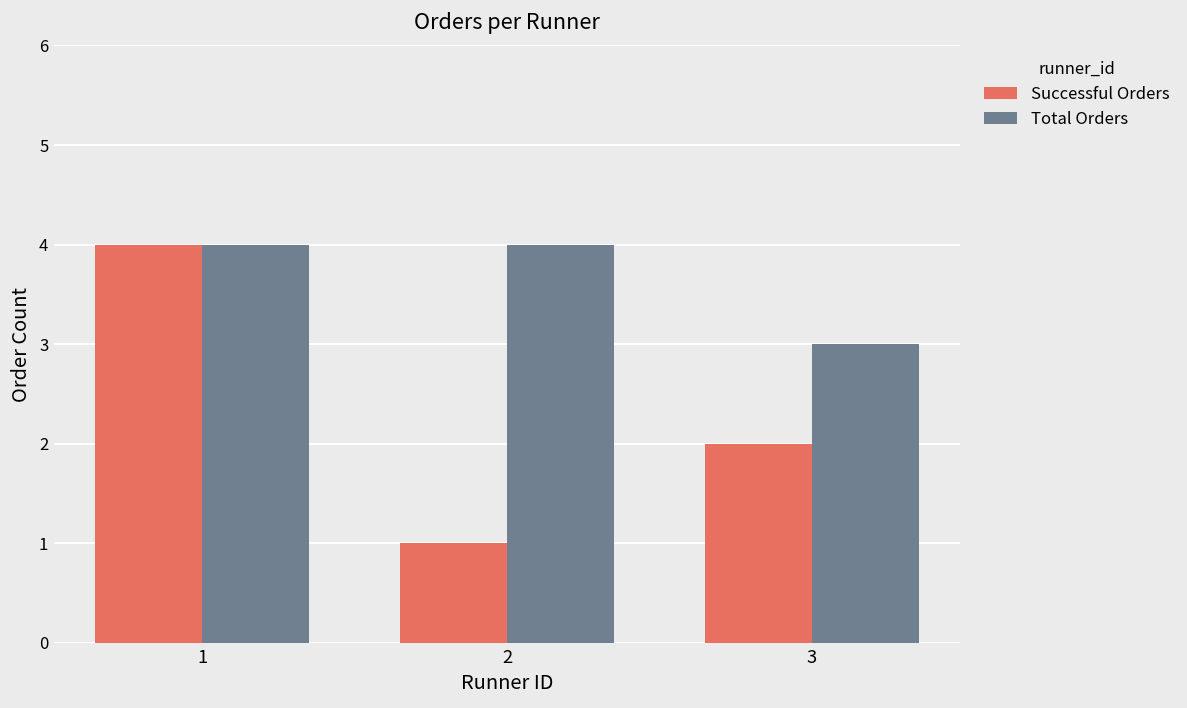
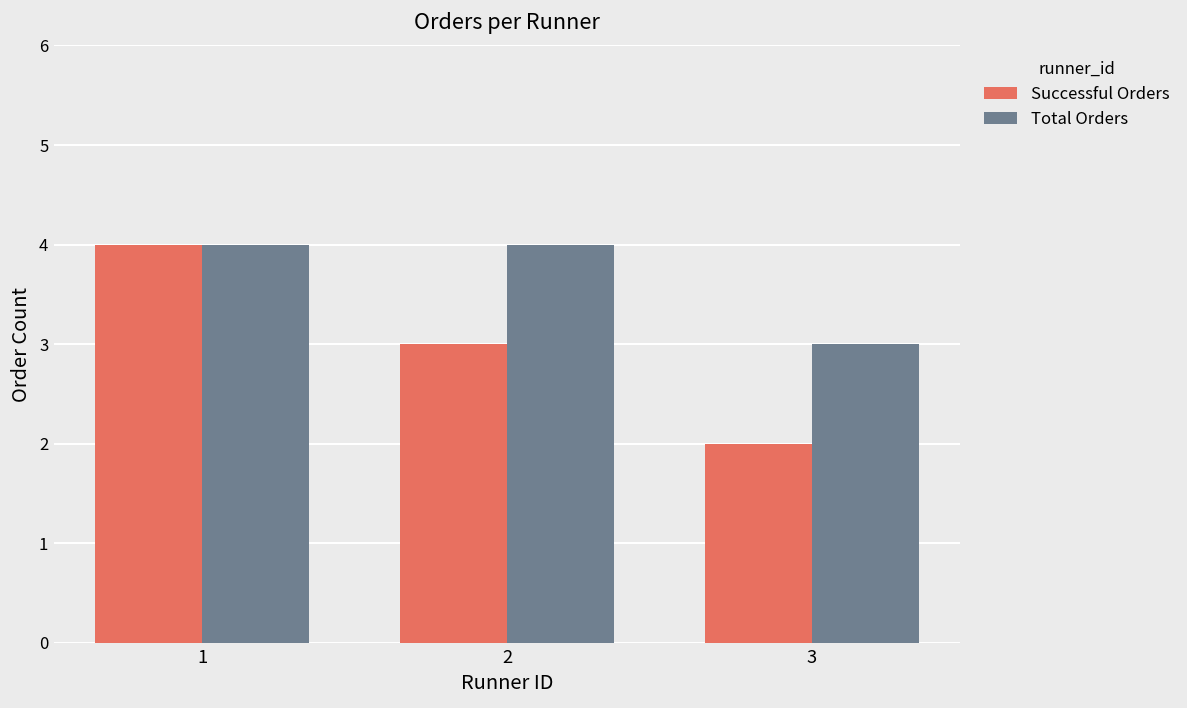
  {
    "Successful Orders": {
      "1": 4,
-     "2": 1,
+     "2": 3,
      "3": 2
    },
    "Total Orders": {
      "1": 4,
      "2": 4,
      "3": 3
    }
  }
